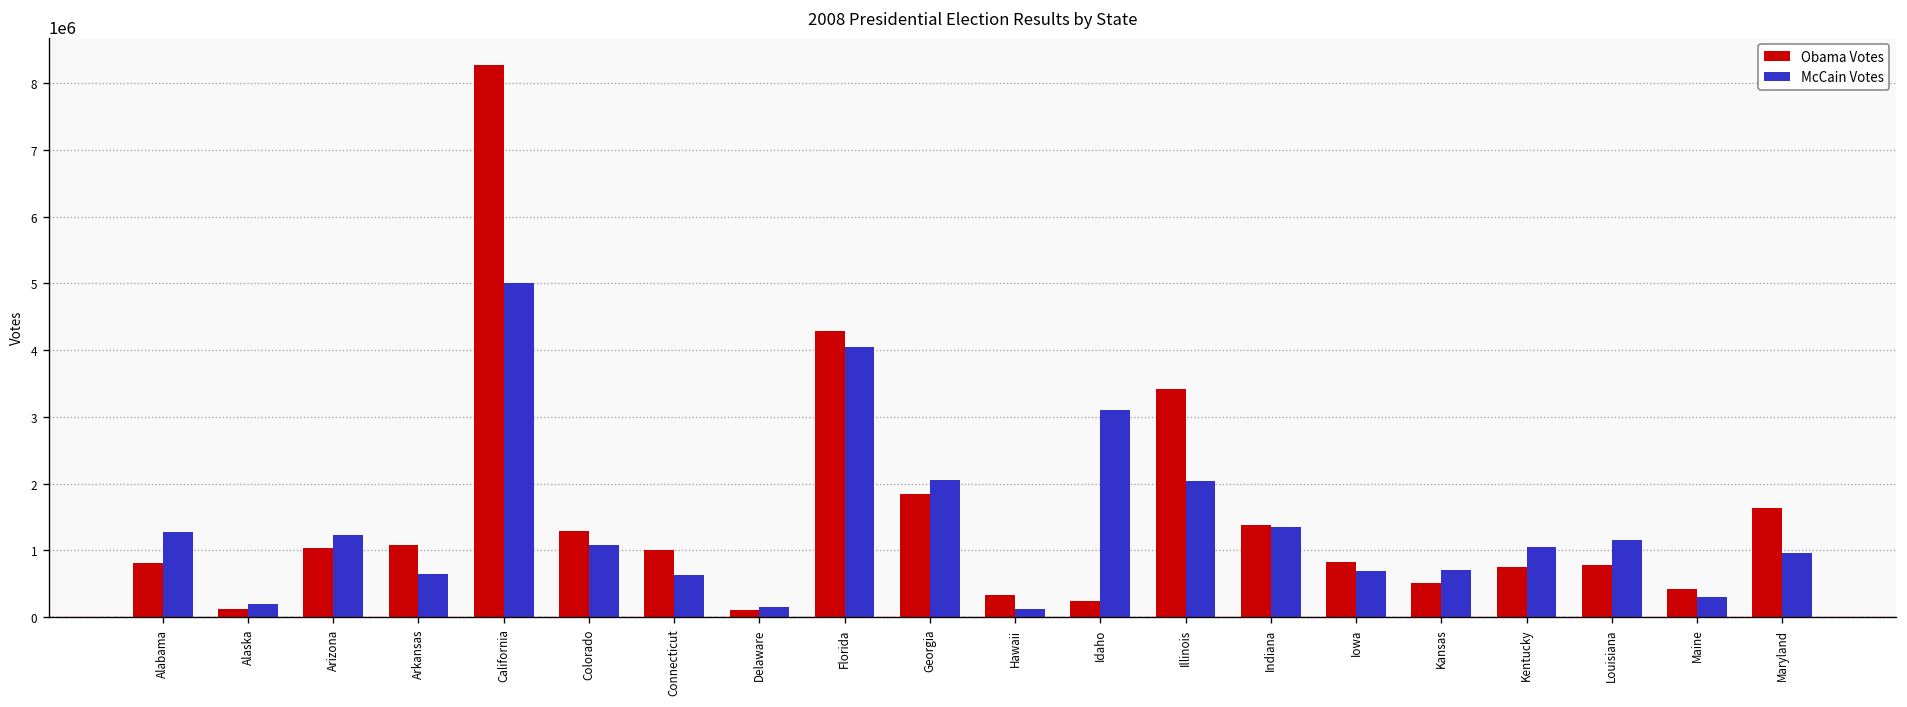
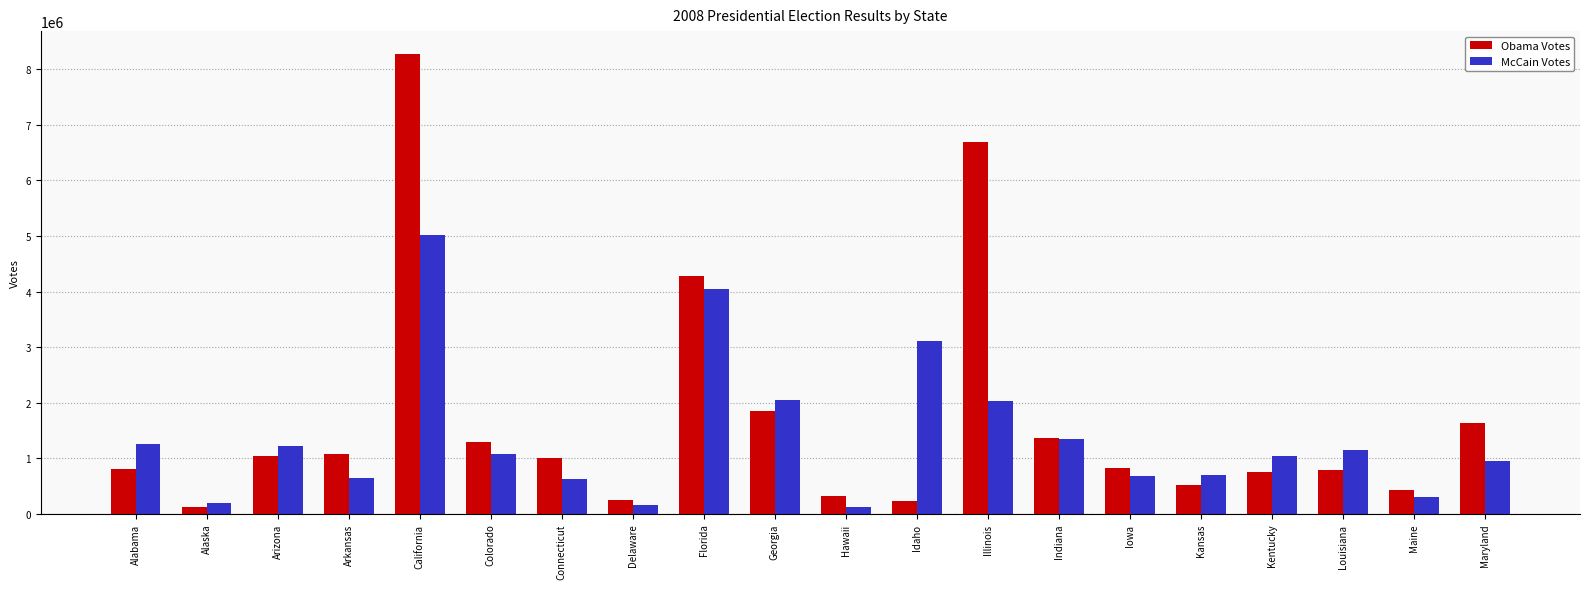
  {
    "Obama Votes": {
      "Alabama": 800000,
      "Alaska": 100000,
      "Arizona": 1000000,
      "Arkansas": 1100000,
      "California": 8300000,
      "Colorado": 1300000,
      "Connecticut": 1000000,
-     "Delaware": 100000,
+     "Delaware": 300000,
      "Florida": 4300000,
      "Georgia": 1800000,
      "Hawaii": 300000,
      "Idaho": 200000,
-     "Illinois": 3400000,
+     "Illinois": 6700000,
      "Indiana": 1400000,
      "Iowa": 800000,
      "Kansas": 500000,
      "Kentucky": 800000,
      "Louisiana": 800000,
      "Maine": 400000,
      "Maryland": 1600000
    },
    "McCain Votes": {
      "Alabama": 1300000,
      "Alaska": 200000,
      "Arizona": 1200000,
      "Arkansas": 600000,
      "California": 5000000,
      "Colorado": 1100000,
      "Connecticut": 600000,
      "Delaware": 200000,
      "Florida": 4000000,
      "Georgia": 2000000,
      "Hawaii": 100000,
      "Idaho": 3100000,
      "Illinois": 2000000,
      "Indiana": 1300000,
      "Iowa": 700000,
      "Kansas": 700000,
      "Kentucky": 1000000,
      "Louisiana": 1100000,
      "Maine": 300000,
      "Maryland": 1000000
    }
  }
